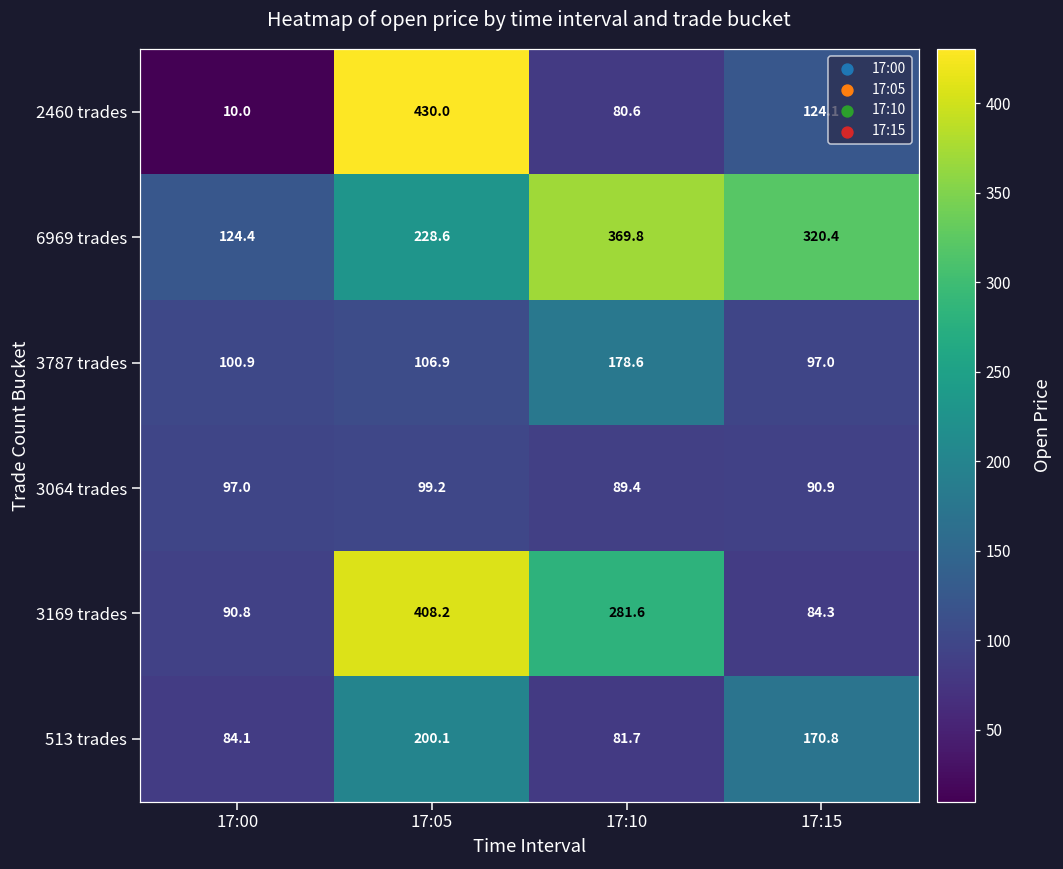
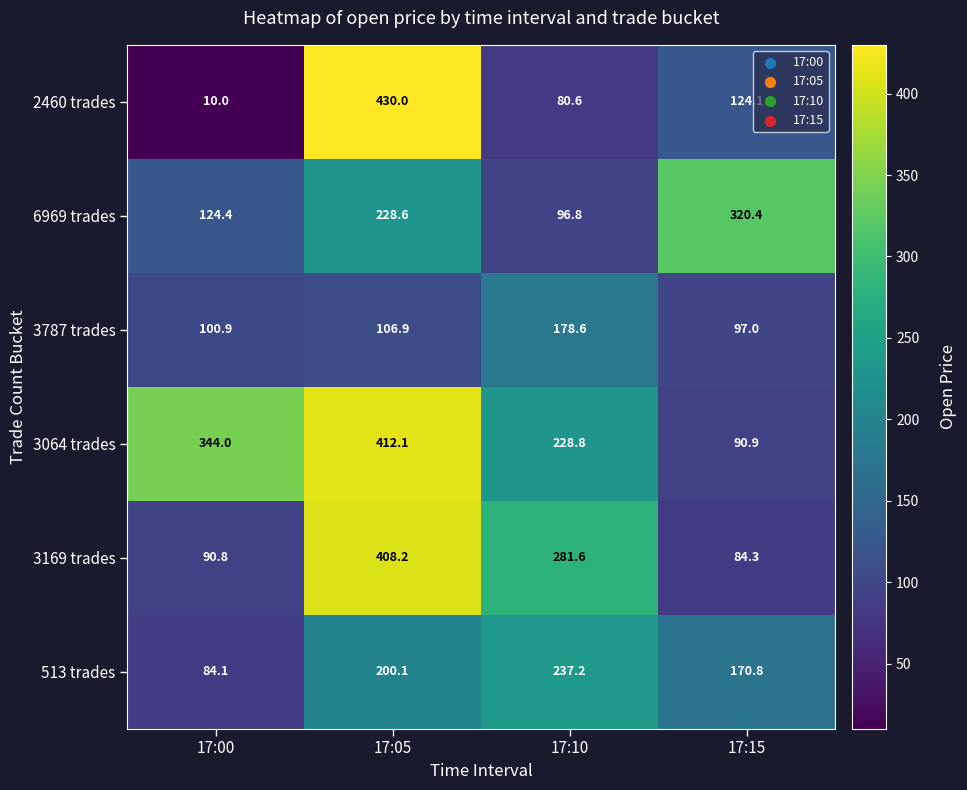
  {
    "2460 trades": {
      "17:00": 10.0,
      "17:05": 430.0,
      "17:10": 80.6
    },
    "6969 trades": {
      "17:00": 124.4,
      "17:05": 228.6,
-     "17:10": 369.8,
+     "17:10": 96.8,
      "17:15": 320.4
    },
    "3787 trades": {
      "17:00": 100.9,
      "17:05": 106.9,
      "17:10": 178.6,
      "17:15": 97.0
    },
    "3064 trades": {
-     "17:00": 97.0,
-     "17:05": 99.2,
-     "17:10": 89.4,
+     "17:00": 344.0,
+     "17:05": 412.1,
+     "17:10": 228.8,
      "17:15": 90.9
    },
    "3169 trades": {
      "17:00": 90.8,
      "17:05": 408.2,
      "17:10": 281.6,
      "17:15": 84.3
    },
    "513 trades": {
      "17:00": 84.1,
      "17:05": 200.1,
-     "17:10": 81.7,
+     "17:10": 237.2,
      "17:15": 170.8
    }
  }
